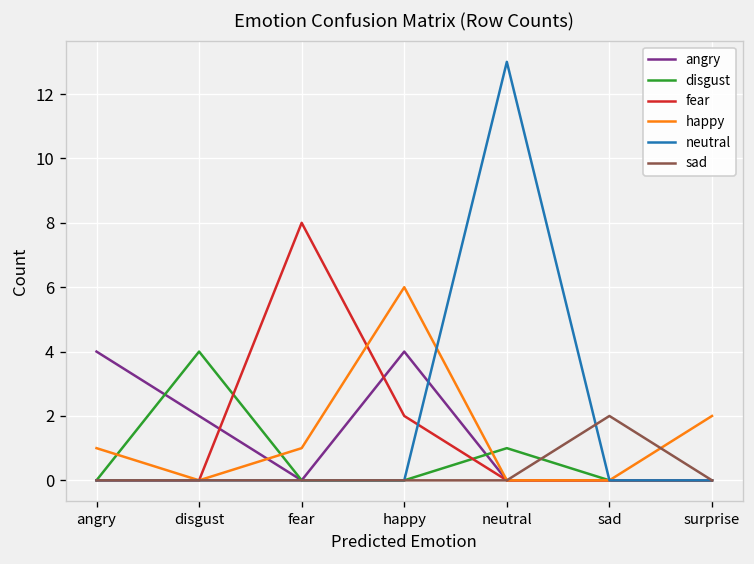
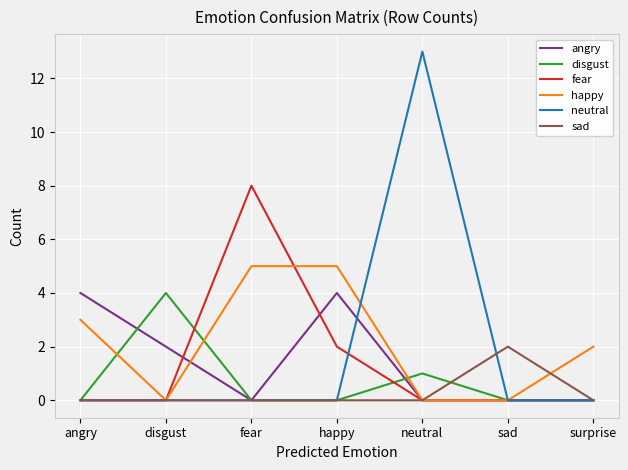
  {
    "angry": {
      "angry": 4,
      "disgust": 2,
      "happy": 4
    },
    "disgust": {
      "disgust": 4,
      "neutral": 1
    },
    "fear": {
      "fear": 8,
      "happy": 2
    },
    "happy": {
-     "angry": 1,
-     "fear": 1,
-     "happy": 6,
+     "angry": 3,
+     "fear": 5,
+     "happy": 5,
      "surprise": 2
    },
    "neutral": {
      "neutral": 13
    },
    "sad": {
      "sad": 2
    }
  }
